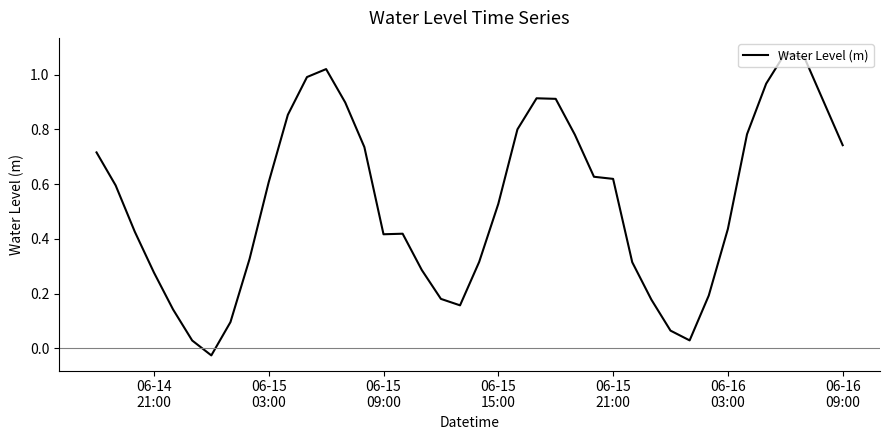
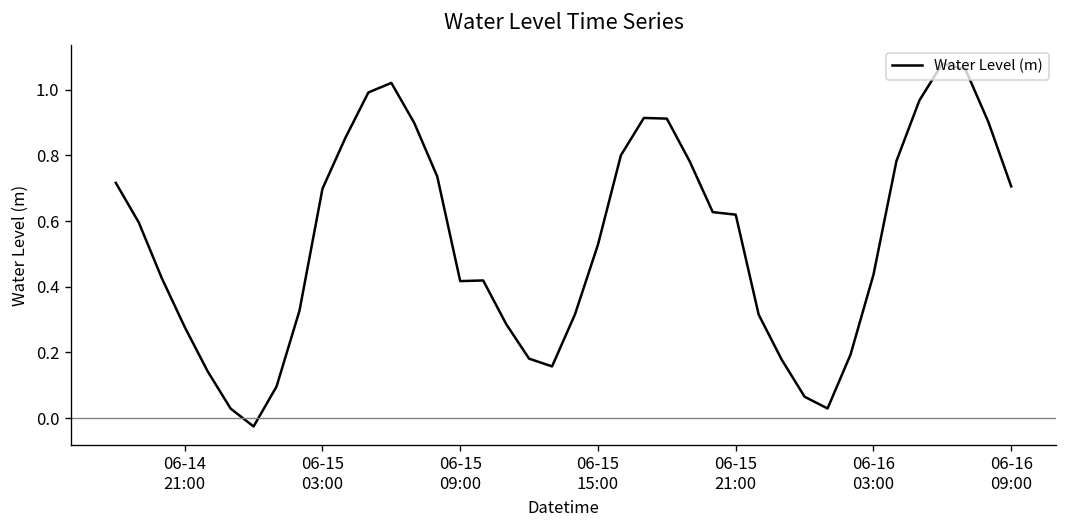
  {
    "06-14 21:00": 0.28,
-   "06-15 03:00": 0.61,
+   "06-15 03:00": 0.70,
    "06-15 09:00": 0.42,
    "06-15 15:00": 0.53,
    "06-15 21:00": 0.62,
    "06-16 03:00": 0.44,
-   "06-16 09:00": 0.74
+   "06-16 09:00": 0.71
  }
